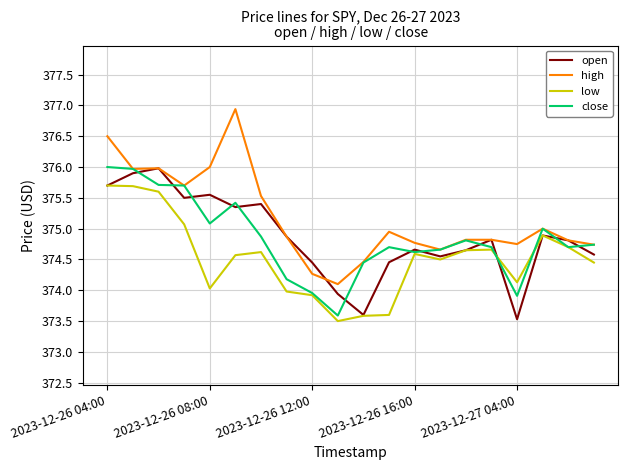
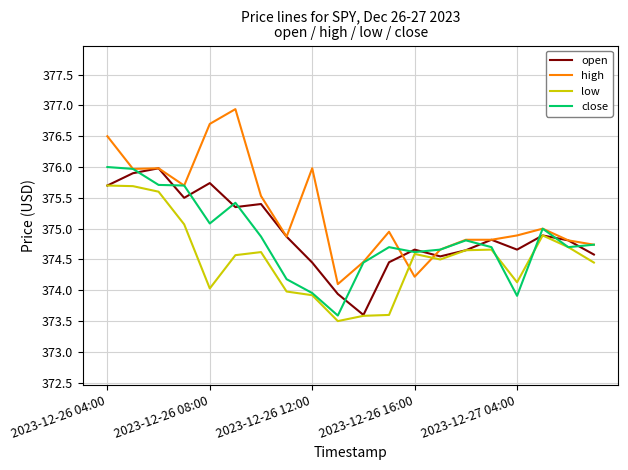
  {
    "open": {
-     "2023-12-26 08:00": 375.6,
+     "2023-12-26 08:00": 375.7,
      "2023-12-26 12:00": 374.5,
-     "2023-12-27 04:00": 373.5
+     "2023-12-27 04:00": 374.7
    },
    "high": {
      "2023-12-26 04:00": 376.5,
-     "2023-12-26 08:00": 376.0,
-     "2023-12-26 12:00": 374.3,
-     "2023-12-26 16:00": 374.8,
-     "2023-12-27 04:00": 374.8
+     "2023-12-26 08:00": 376.7,
+     "2023-12-26 12:00": 376.0,
+     "2023-12-26 16:00": 374.2,
+     "2023-12-27 04:00": 374.9
    },
    "low": {
      "2023-12-26 08:00": 374.0,
      "2023-12-27 04:00": 374.1
    },
    "close": {
      "2023-12-26 04:00": 376.0,
      "2023-12-26 08:00": 375.1,
      "2023-12-27 04:00": 373.9
    }
  }
